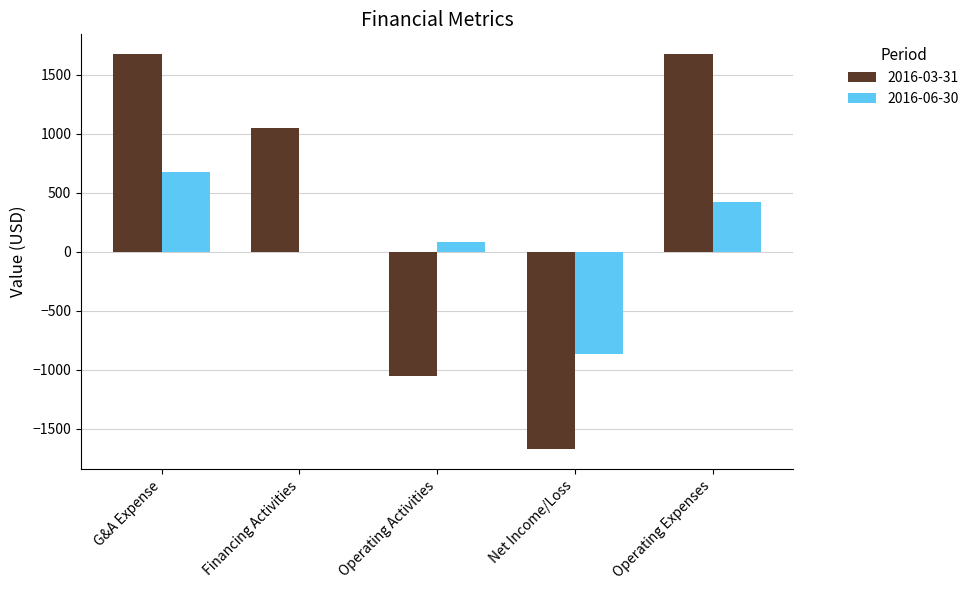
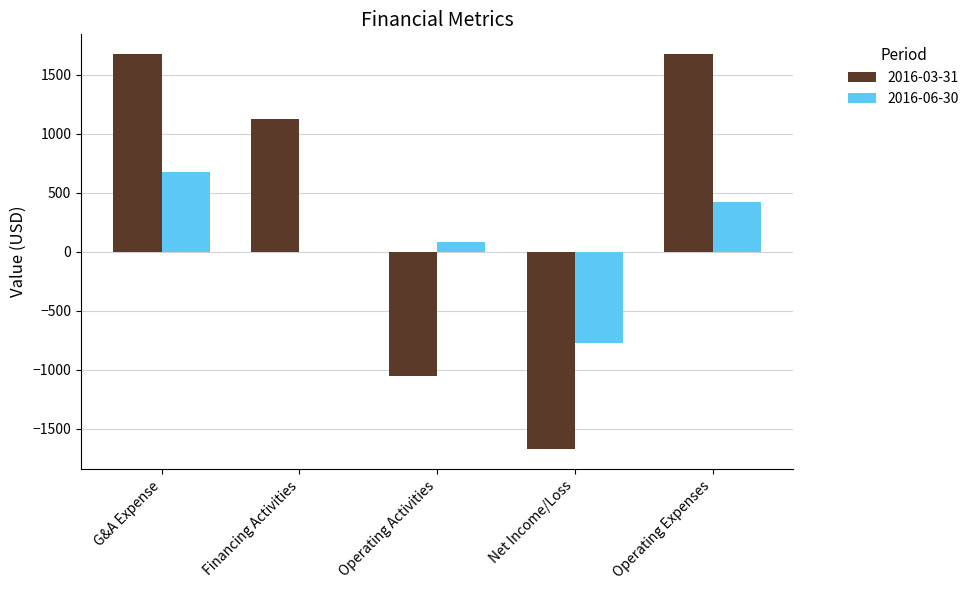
  {
    "2016-03-31": {
      "G&A Expense": 1670,
-     "Financing Activities": 1050,
+     "Financing Activities": 1120,
      "Operating Activities": -1050,
      "Net Income/Loss": -1670,
      "Operating Expenses": 1670
    },
    "2016-06-30": {
      "G&A Expense": 670,
      "Financing Activities": 0,
      "Operating Activities": 80,
-     "Net Income/Loss": -870,
+     "Net Income/Loss": -770,
      "Operating Expenses": 420
    }
  }
